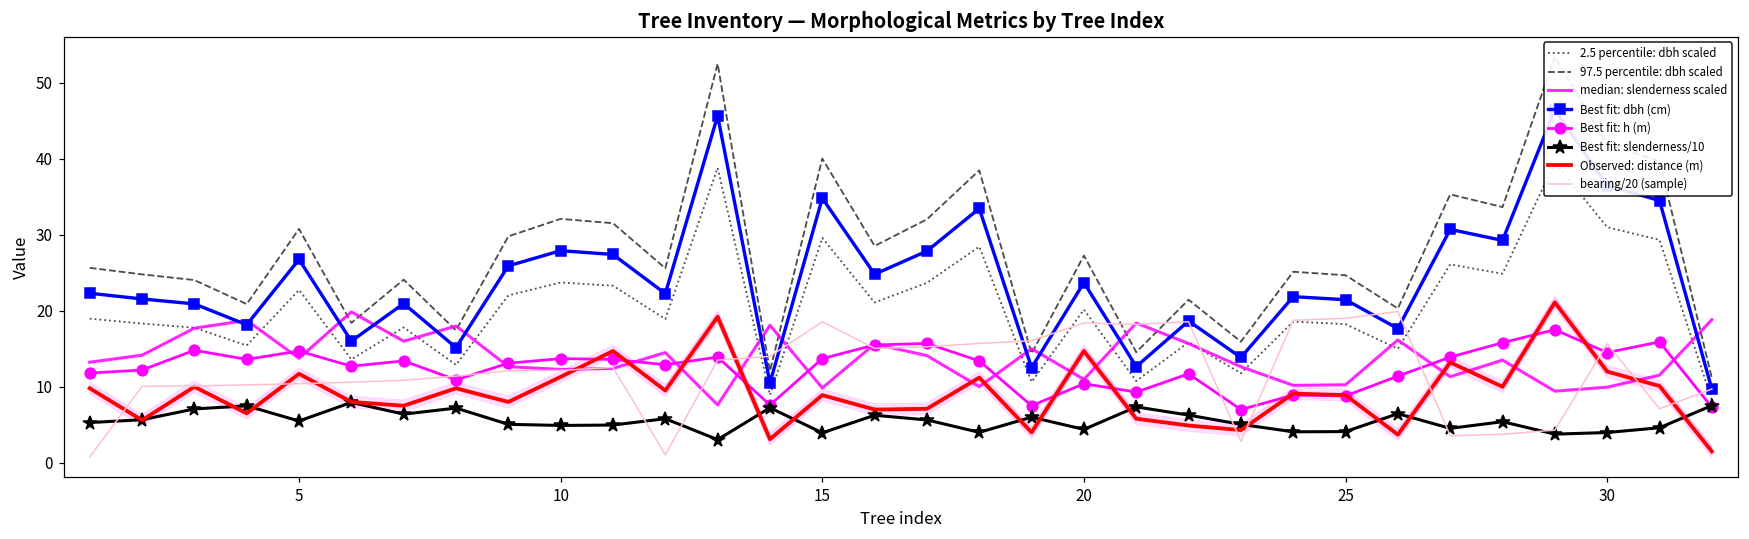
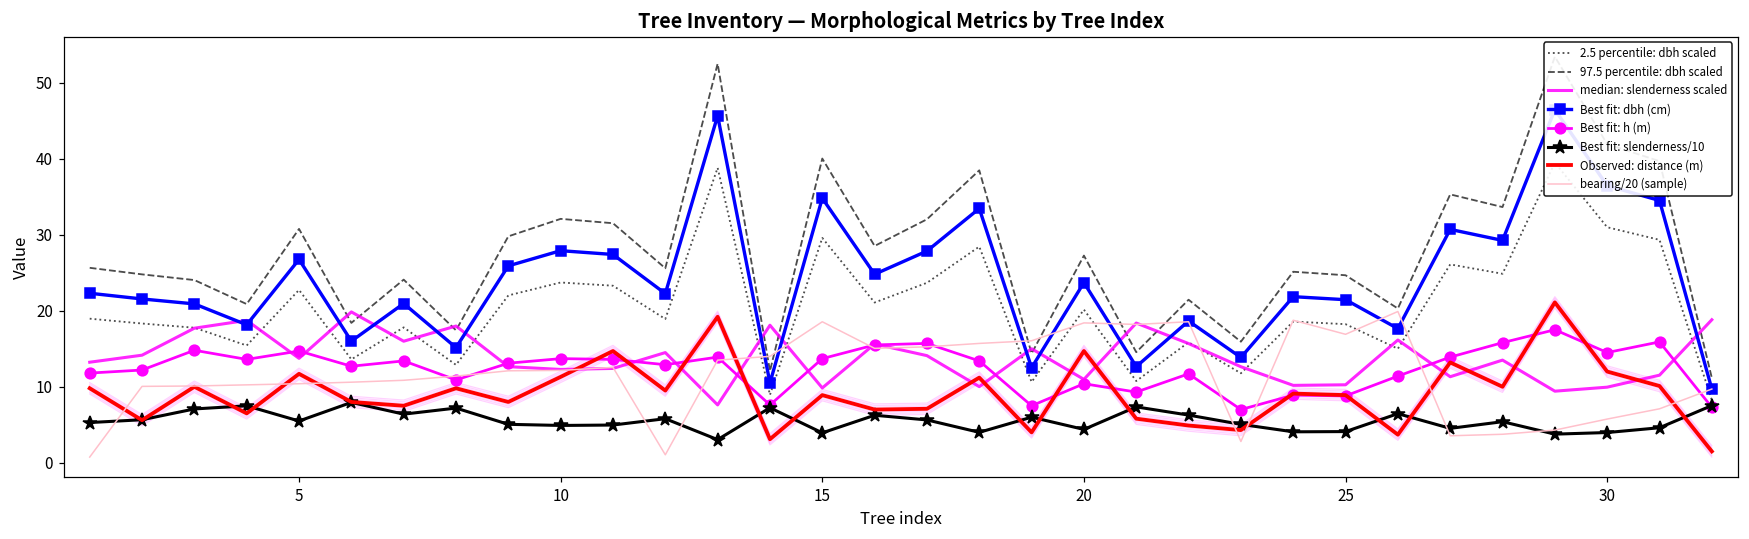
  {
    "Best fit: dbh (cm)": {
      "5": 27,
      "10": 28,
      "15": 35,
      "20": 24,
      "25": 21
    },
    "bearing/20 (sample)": {
      "5": 10,
      "15": 19,
      "20": 18,
-     "25": 19,
-     "30": 16
+     "25": 17,
+     "30": 6
    }
  }
